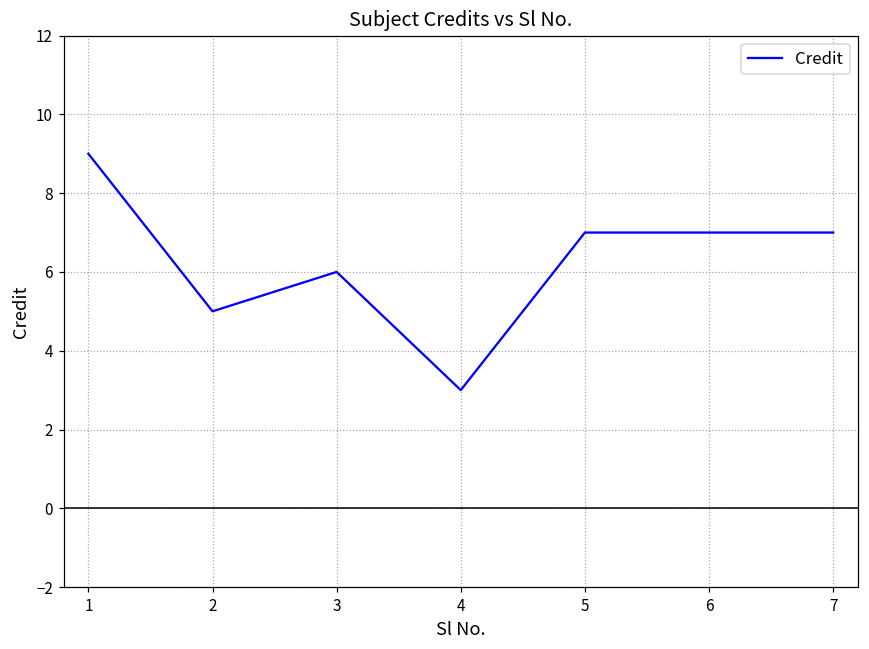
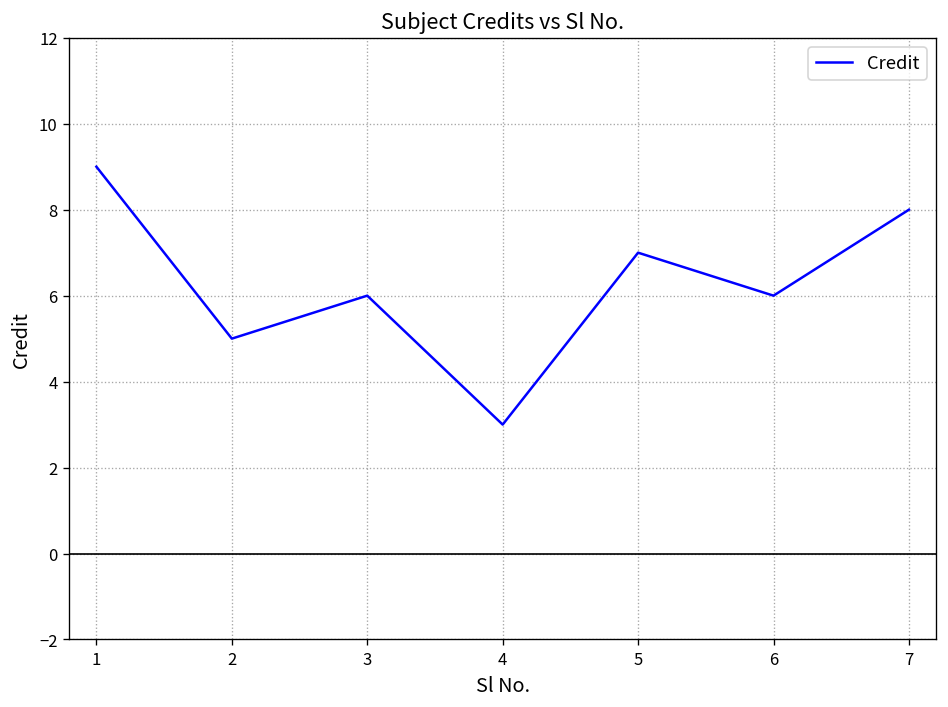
  {
    "1": 9,
    "2": 5,
    "3": 6,
    "4": 3,
    "5": 7,
-   "6": 7,
-   "7": 7
+   "6": 6,
+   "7": 8
  }
